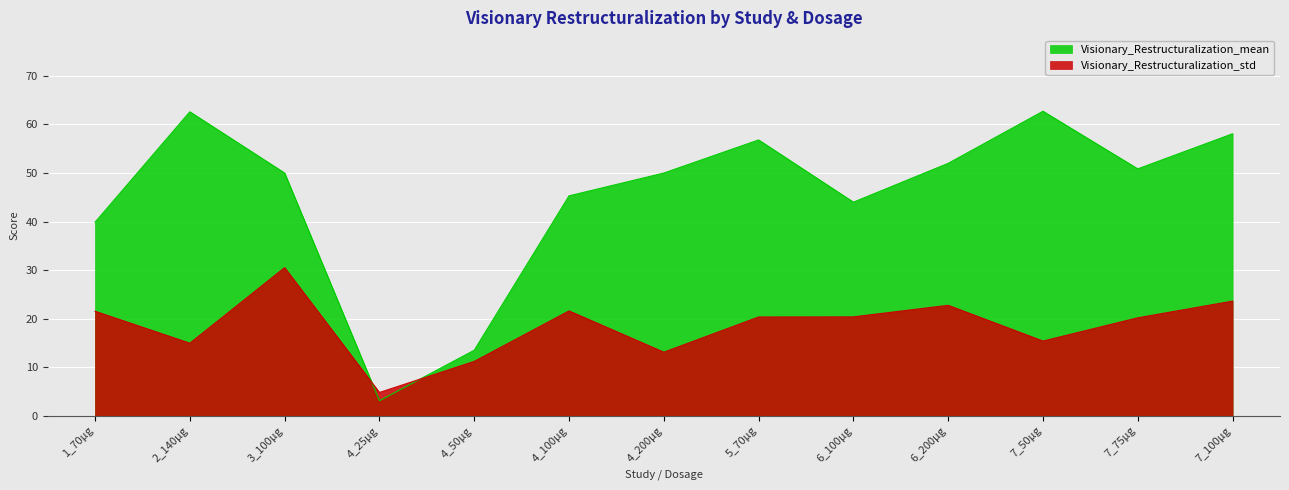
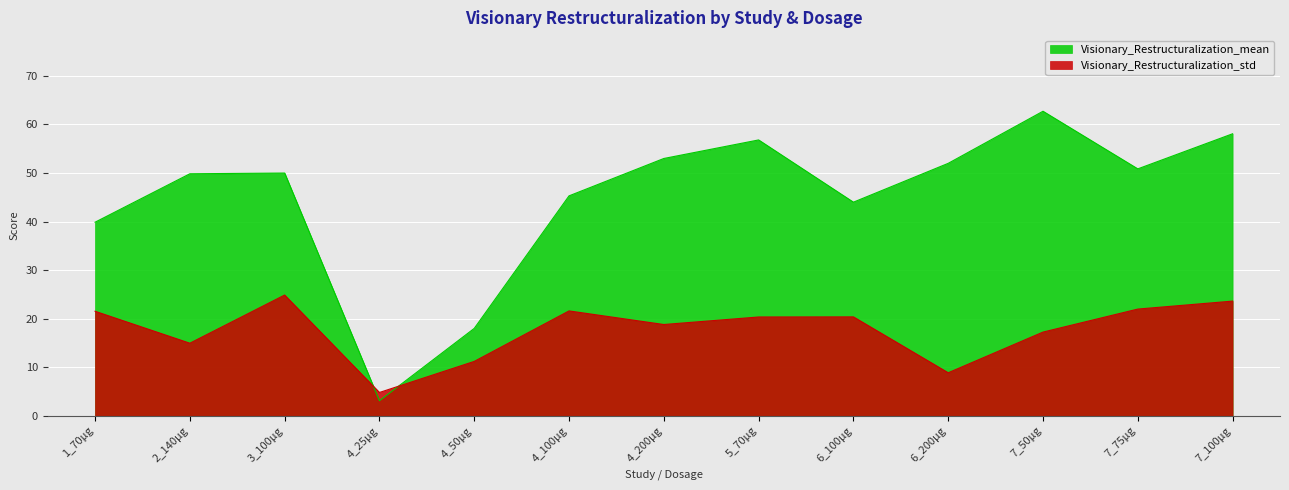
  {
    "Visionary_Restructuralization_mean": {
      "1_70µg": 40,
-     "2_140µg": 63,
+     "2_140µg": 50,
      "3_100µg": 50,
      "4_25µg": 3,
-     "4_50µg": 14,
+     "4_50µg": 18,
      "4_100µg": 45,
-     "4_200µg": 50,
+     "4_200µg": 53,
      "5_70µg": 57,
      "6_100µg": 44,
      "6_200µg": 52,
      "7_50µg": 63,
      "7_75µg": 51,
      "7_100µg": 58
    },
    "Visionary_Restructuralization_std": {
      "1_70µg": 22,
      "2_140µg": 15,
-     "3_100µg": 31,
+     "3_100µg": 25,
      "4_25µg": 5,
      "4_50µg": 11,
      "4_100µg": 22,
-     "4_200µg": 13,
+     "4_200µg": 19,
      "5_70µg": 20,
      "6_100µg": 20,
-     "6_200µg": 23,
-     "7_50µg": 15,
-     "7_75µg": 20,
+     "6_200µg": 9,
+     "7_50µg": 17,
+     "7_75µg": 22,
      "7_100µg": 24
    }
  }
